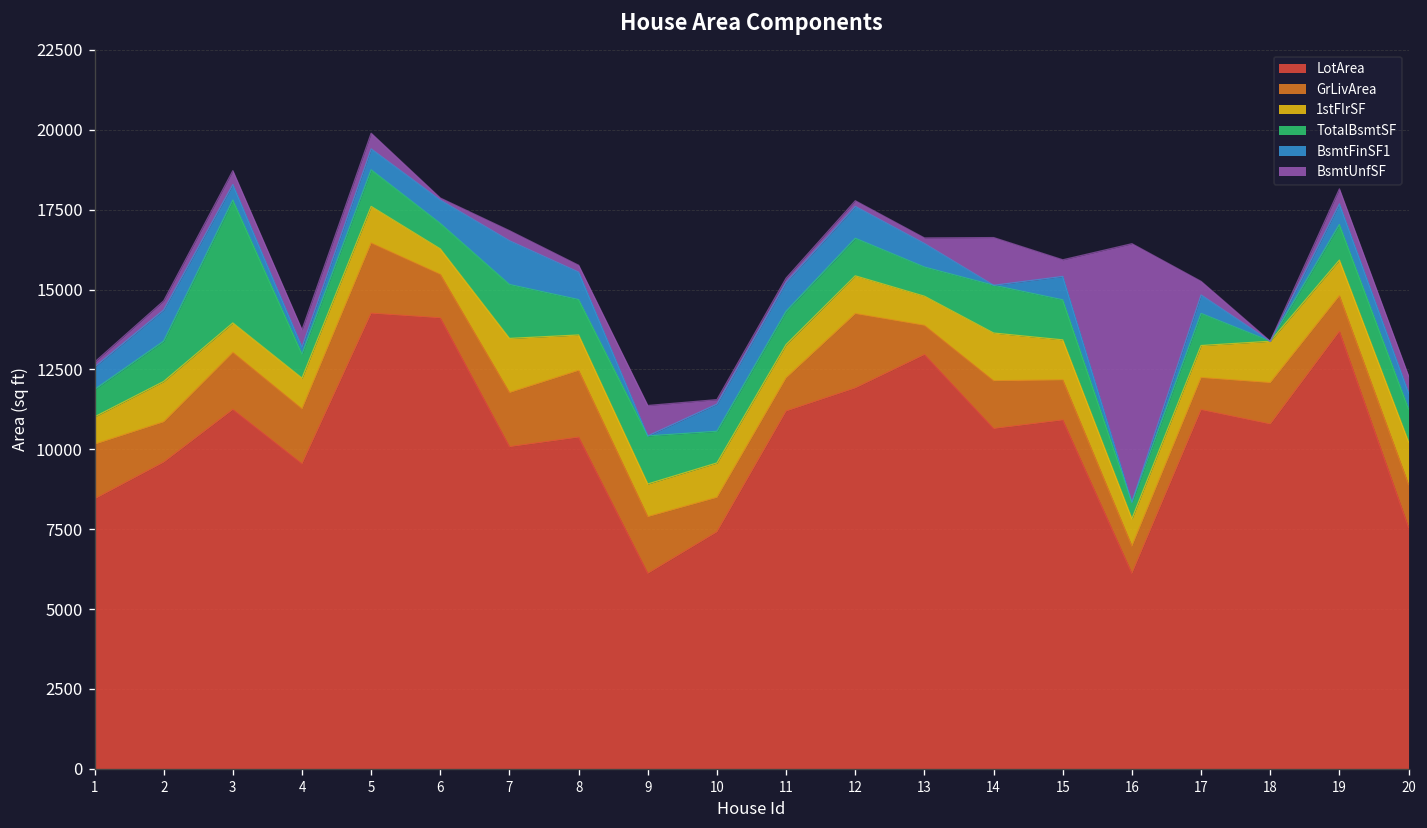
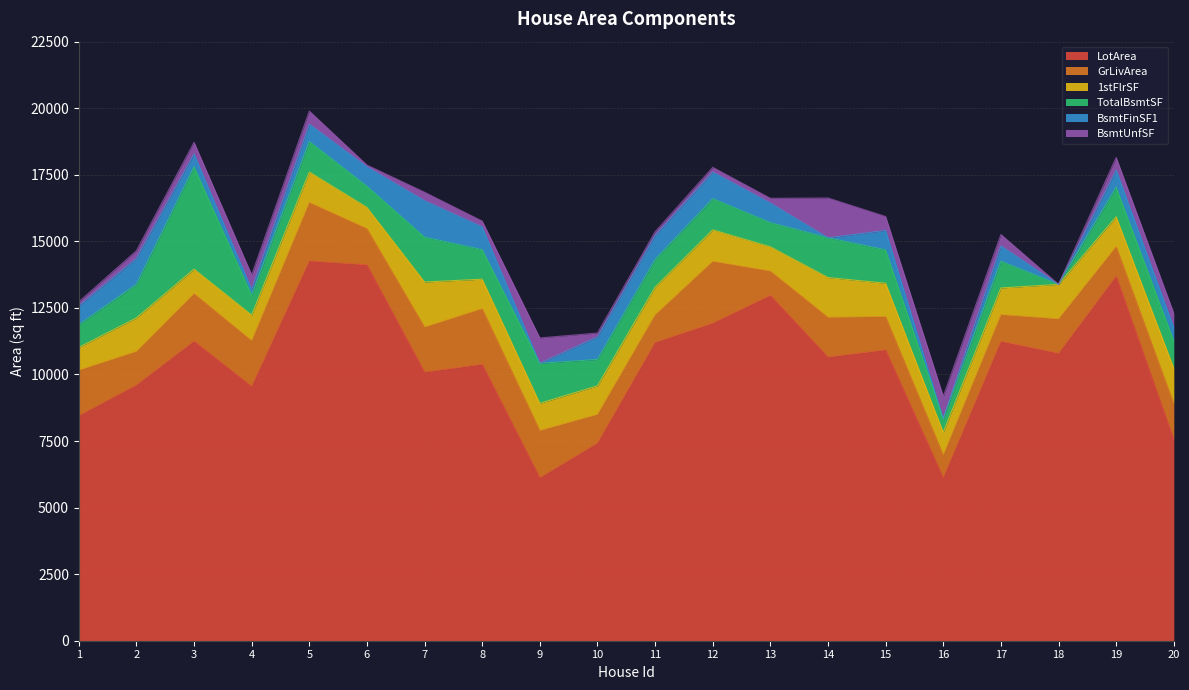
  {
    "1stFlrSF": {
      "1": 900,
      "2": 1300,
      "3": 900,
      "4": 1000,
      "5": 1100,
      "6": 800,
      "7": 1700,
      "8": 1100,
      "9": 1000,
      "10": 1100,
      "11": 1000,
      "12": 1200,
      "13": 900,
      "14": 1500,
      "15": 1300,
      "16": 900,
      "17": 1000,
      "19": 1100,
      "20": 1300
    },
    "TotalBsmtSF": {
      "1": 900,
      "2": 1300,
      "3": 3800,
      "4": 800,
      "5": 1100,
      "6": 800,
      "7": 1700,
      "8": 1100,
      "10": 1000,
      "11": 1000,
      "12": 1200,
      "13": 900,
      "15": 1300,
      "17": 1000,
      "19": 1100,
      "20": 1000
    },
    "BsmtFinSF1": {
      "1": 700,
      "2": 1000,
      "3": 500,
      "4": 200,
      "5": 700,
      "7": 1400,
      "8": 900,
      "10": 900,
      "11": 900,
      "12": 1000,
      "13": 700,
      "15": 700,
      "17": 600,
      "19": 600,
      "20": 500
    },
    "BsmtUnfSF": {
      "1": 200,
      "2": 300,
      "3": 400,
      "4": 500,
      "5": 500,
      "7": 300,
      "8": 200,
      "9": 1000,
      "10": 100,
      "11": 100,
      "12": 200,
      "13": 200,
      "14": 1500,
      "15": 500,
-     "16": 8100,
+     "16": 800,
      "17": 400,
      "19": 500,
      "20": 500
    }
  }
